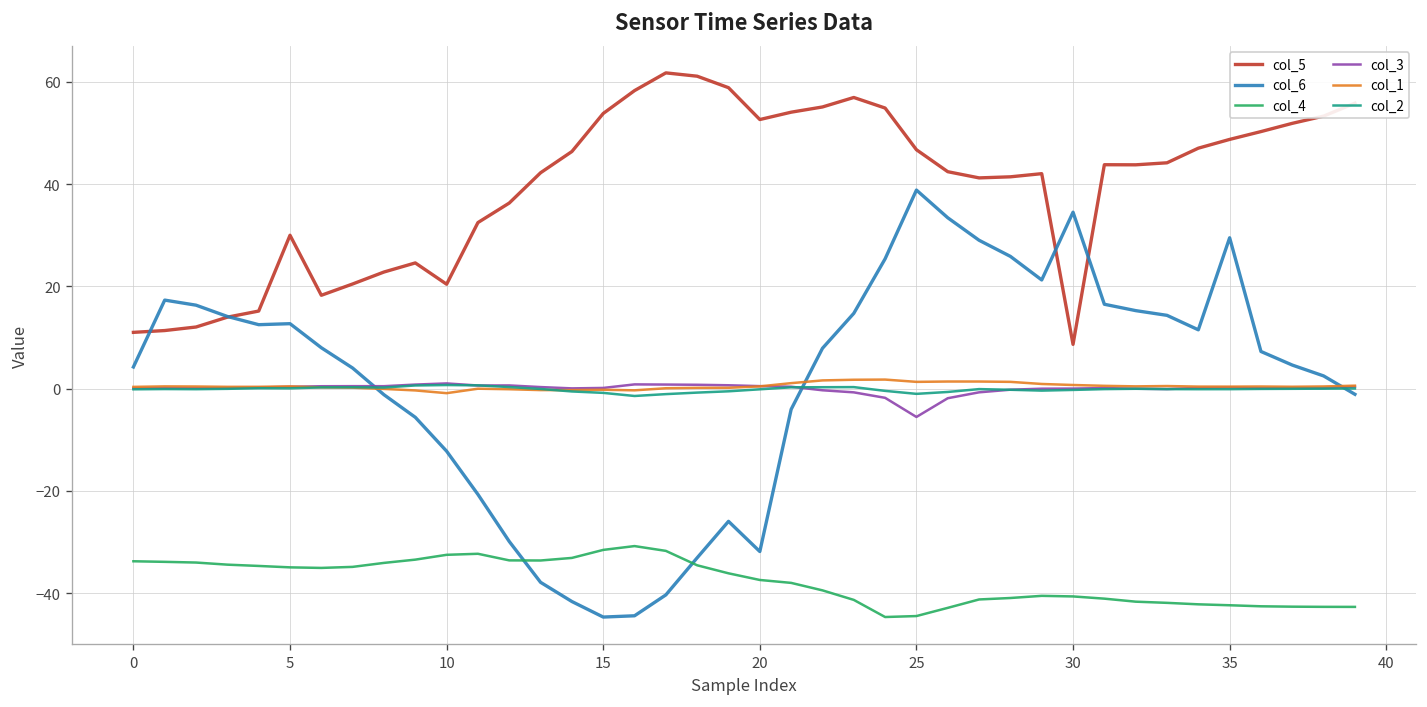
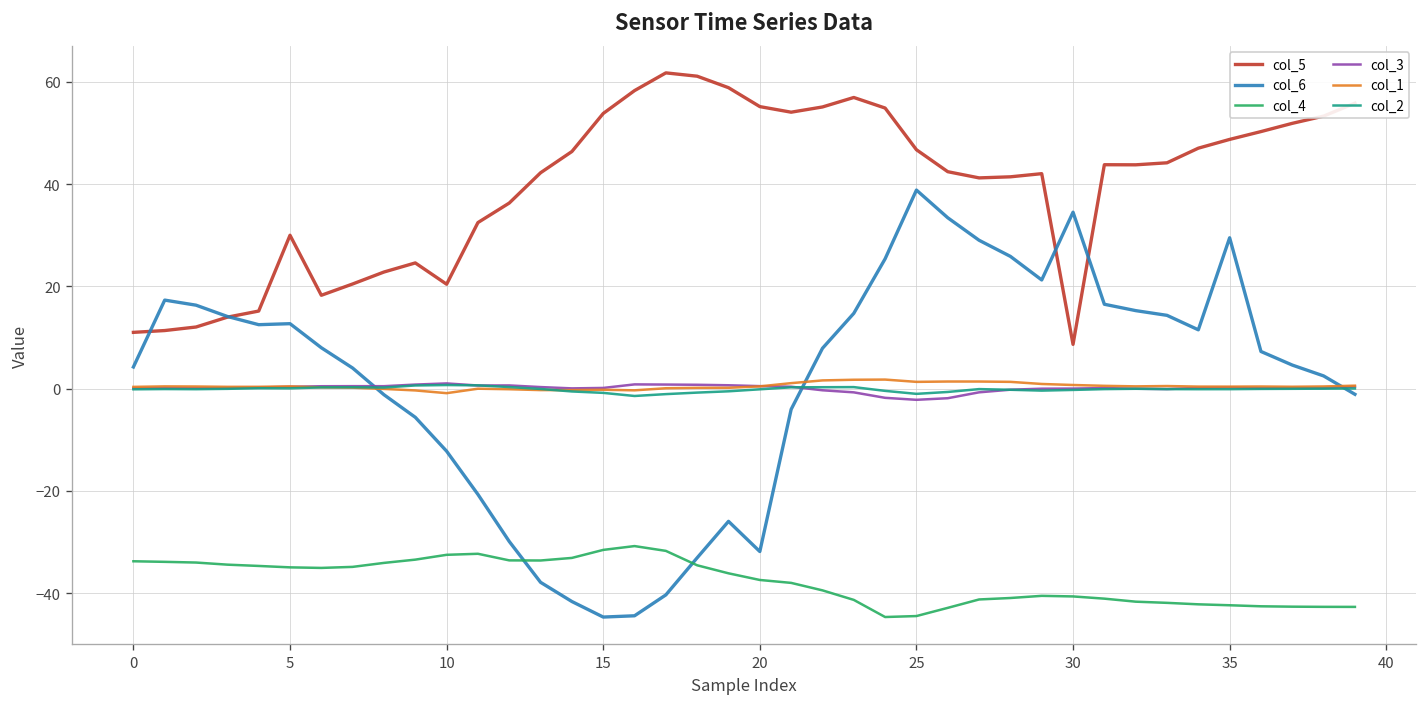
  {
    "col_5": {
      "0": 11,
      "5": 30,
      "10": 20,
      "15": 54,
-     "20": 53,
+     "20": 55,
      "25": 47,
      "30": 9,
      "35": 49
    },
    "col_6": {
      "0": 4,
      "5": 13,
      "10": -12,
      "15": -45,
      "20": -32,
      "25": 39,
      "30": 35,
      "35": 30
    },
    "col_3": {
-     "25": -6
+     "25": -2
    },
    "col_1": {
      "10": -1,
      "25": 1,
      "30": 1
    }
  }
